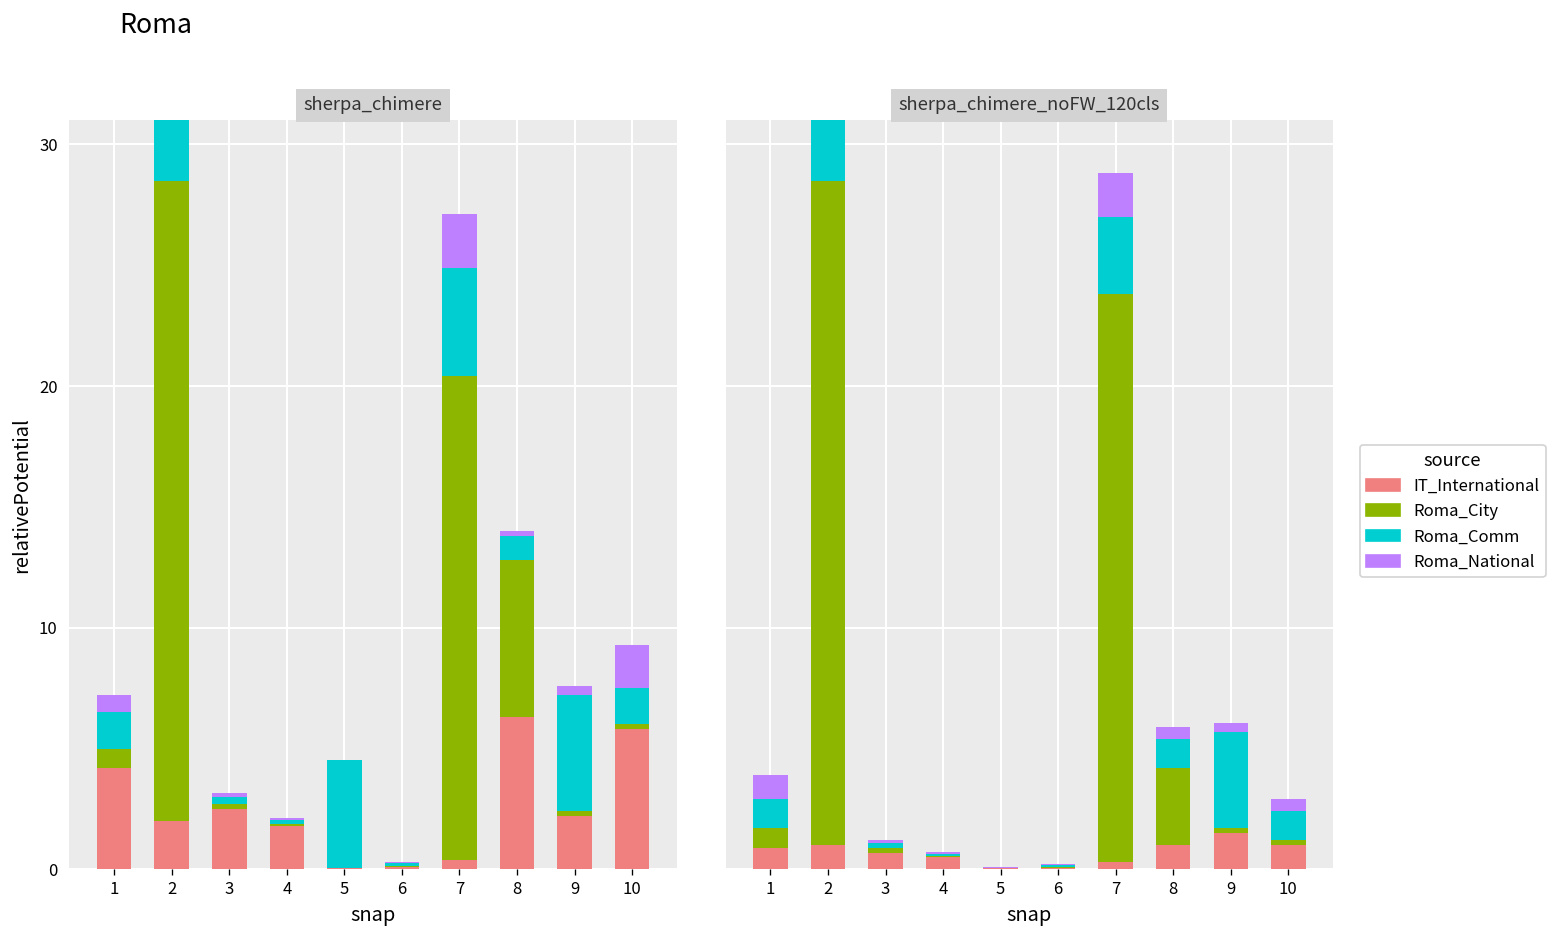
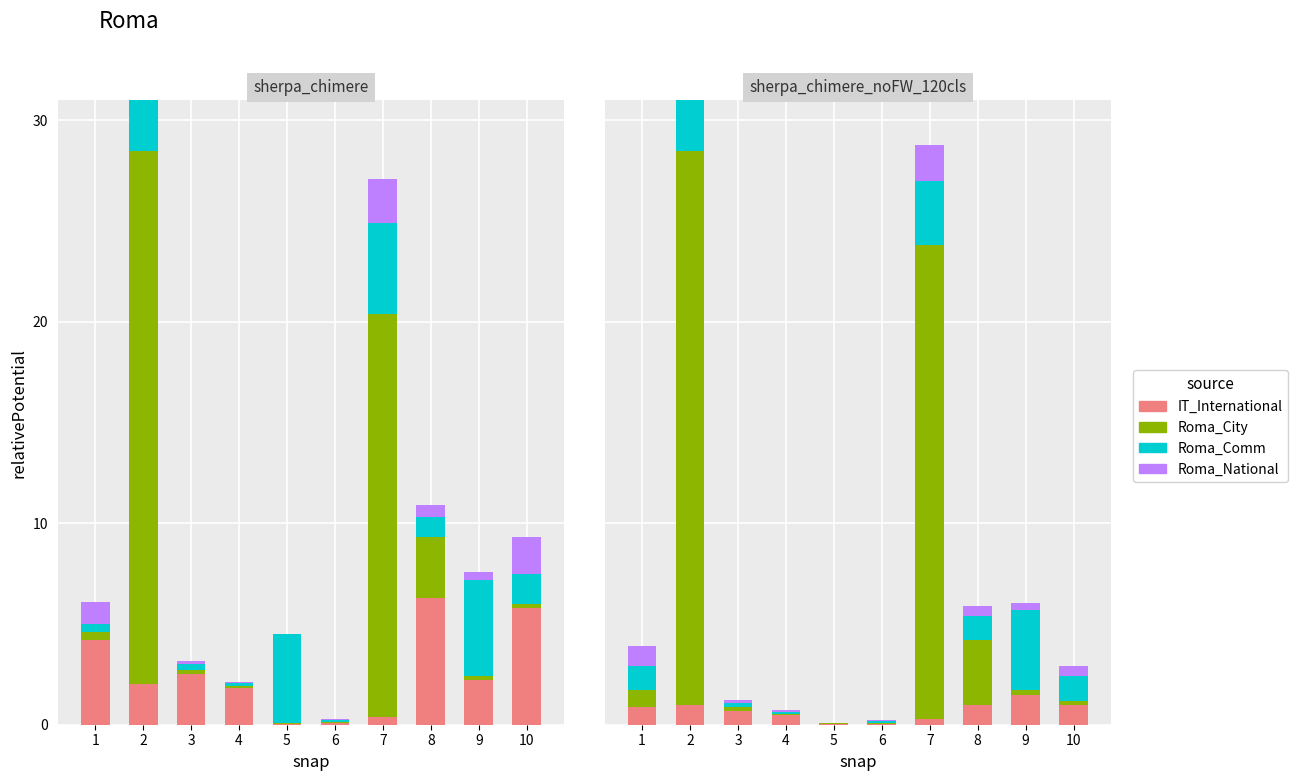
  {
    "sherpa_chimere": {
      "IT_International": {
        "1": 4.2,
        "2": 2.0,
        "3": 2.5,
        "4": 1.8,
        "7": 0.4,
        "8": 6.3,
        "9": 2.2,
        "10": 5.8
      },
      "Roma_City": {
-       "1": 0.8,
+       "1": 0.4,
        "2": 26.5,
        "3": 0.2,
        "7": 20.0,
-       "8": 6.5,
+       "8": 3.0,
        "9": 0.2,
        "10": 0.2
      },
      "Roma_Comm": {
-       "1": 1.5,
+       "1": 0.4,
        "3": 0.3,
        "4": 0.2,
        "5": 4.4,
        "7": 4.5,
        "8": 1.0,
        "9": 4.8,
        "10": 1.5
      },
      "Roma_National": {
-       "1": 0.7,
+       "1": 1.1,
        "3": 0.2,
        "7": 2.2,
-       "8": 0.2,
+       "8": 0.6,
        "9": 0.4,
        "10": 1.8
      }
    }
  }
